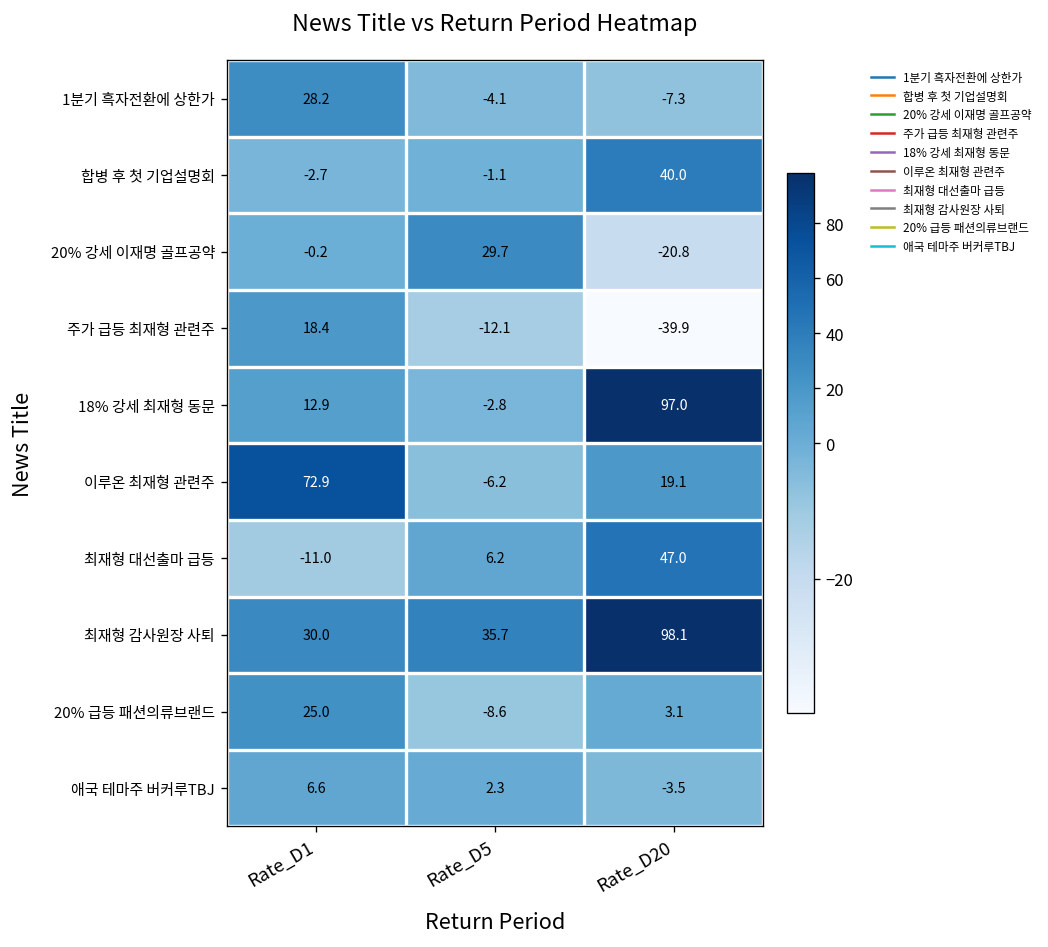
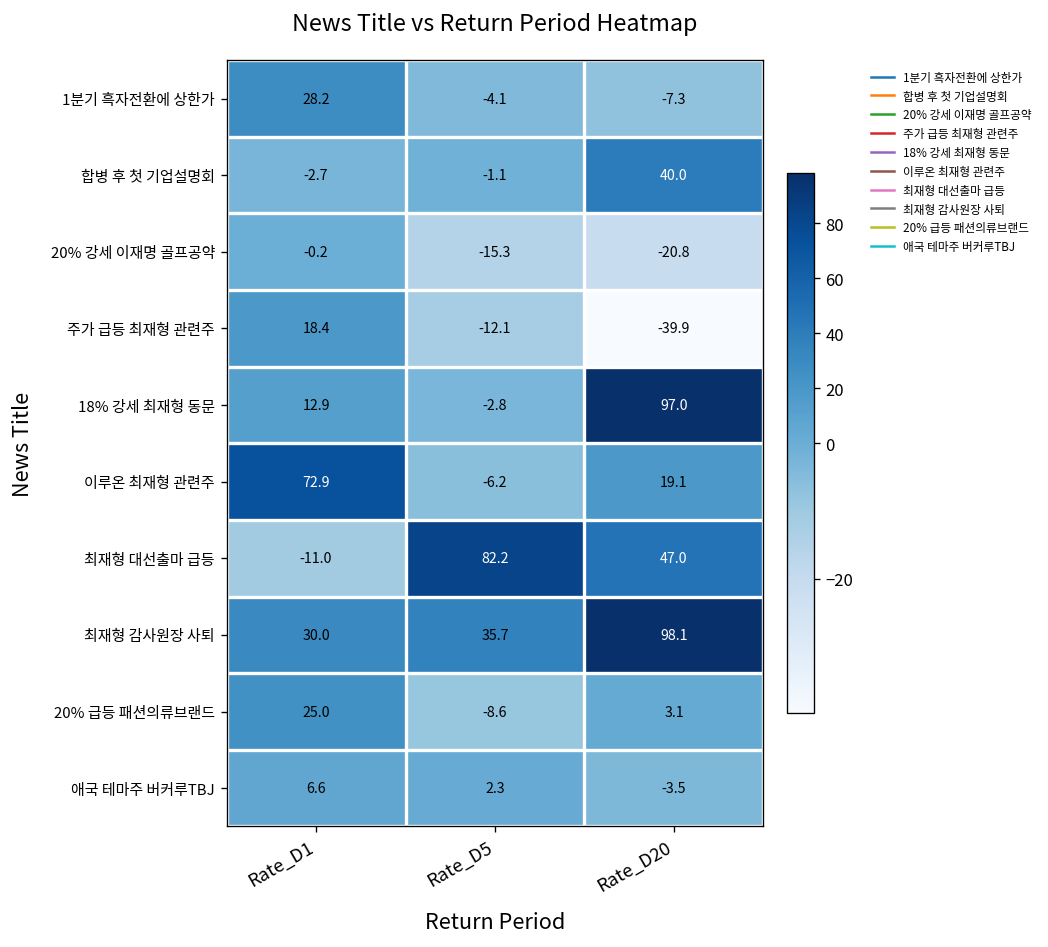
  {
    "1분기 흑자전환에 상한가": {
      "Rate_D1": 28.2,
      "Rate_D5": -4.1,
      "Rate_D20": -7.3
    },
    "합병 후 첫 기업설명회": {
      "Rate_D1": -2.7,
      "Rate_D5": -1.1,
      "Rate_D20": 40.0
    },
    "20% 강세 이재명 골프공약": {
      "Rate_D1": -0.2,
-     "Rate_D5": 29.7,
+     "Rate_D5": -15.3,
      "Rate_D20": -20.8
    },
    "주가 급등 최재형 관련주": {
      "Rate_D1": 18.4,
      "Rate_D5": -12.1,
      "Rate_D20": -39.9
    },
    "18% 강세 최재형 동문": {
      "Rate_D1": 12.9,
      "Rate_D5": -2.8,
      "Rate_D20": 97.0
    },
    "이루온 최재형 관련주": {
      "Rate_D1": 72.9,
      "Rate_D5": -6.2,
      "Rate_D20": 19.1
    },
    "최재형 대선출마 급등": {
      "Rate_D1": -11.0,
-     "Rate_D5": 6.2,
+     "Rate_D5": 82.2,
      "Rate_D20": 47.0
    },
    "최재형 감사원장 사퇴": {
      "Rate_D1": 30.0,
      "Rate_D5": 35.7,
      "Rate_D20": 98.1
    },
    "20% 급등 패션의류브랜드": {
      "Rate_D1": 25.0,
      "Rate_D5": -8.6,
      "Rate_D20": 3.1
    },
    "애국 테마주 버커루TBJ": {
      "Rate_D1": 6.6,
      "Rate_D5": 2.3,
      "Rate_D20": -3.5
    }
  }
